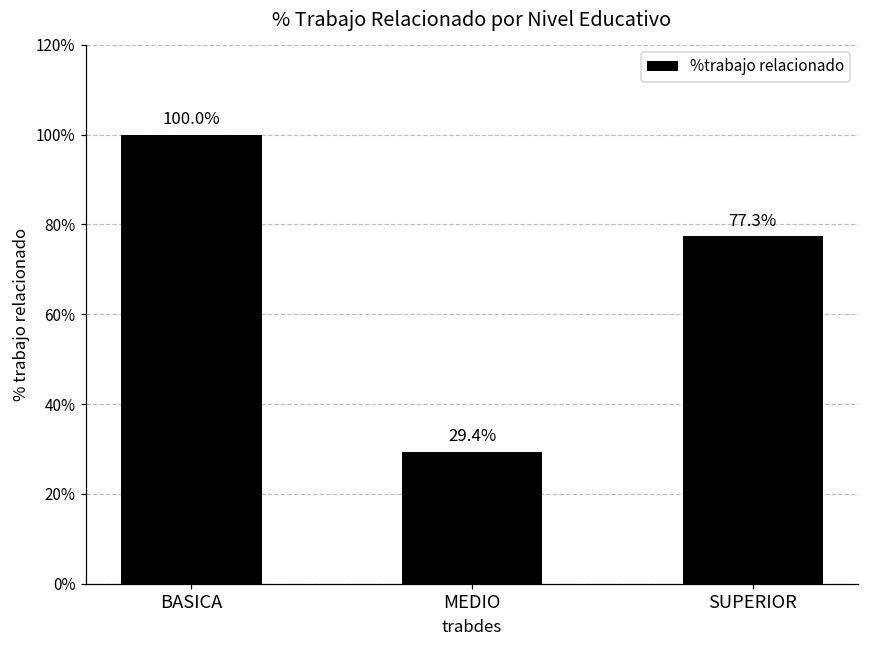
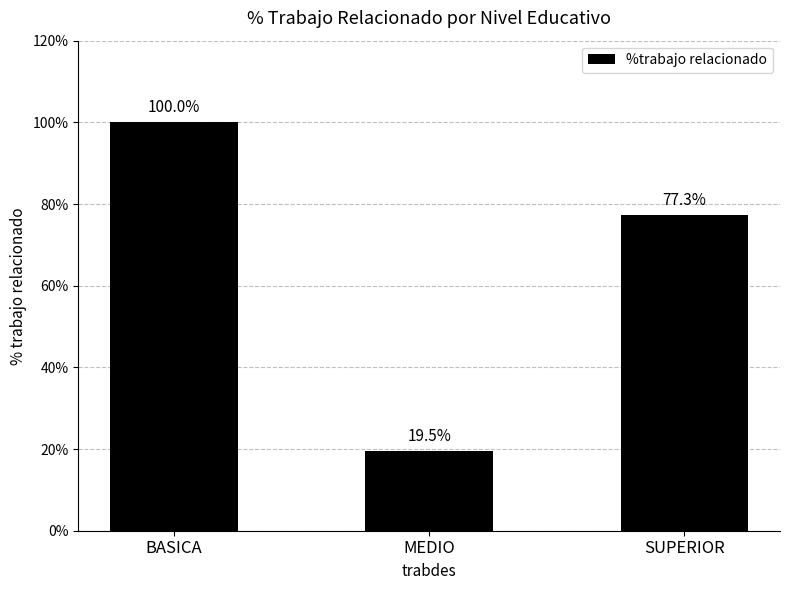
  {
    "BASICA": "100.0%",
-   "MEDIO": "29.4%",
+   "MEDIO": "19.5%",
    "SUPERIOR": "77.3%"
  }
